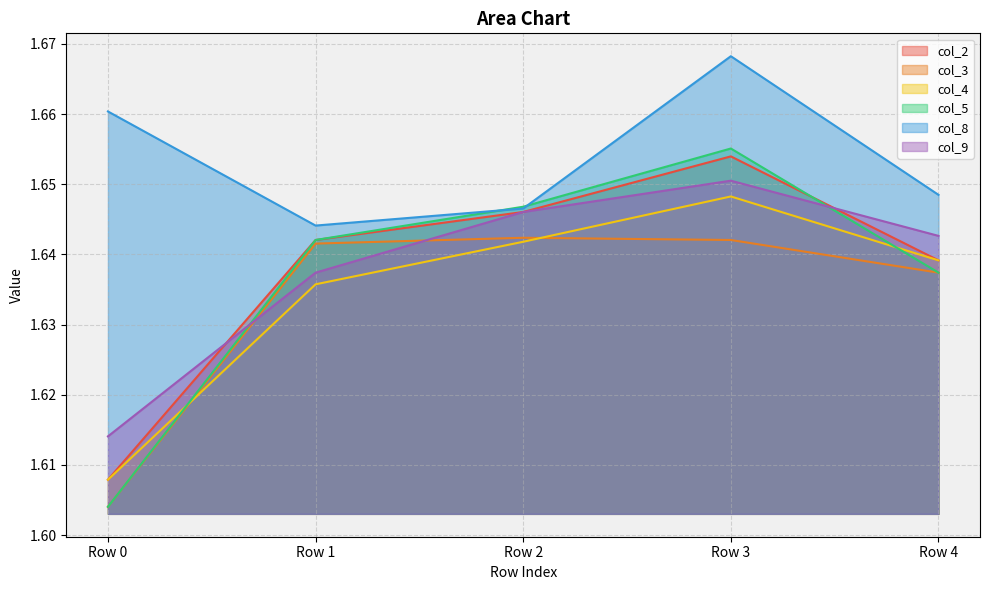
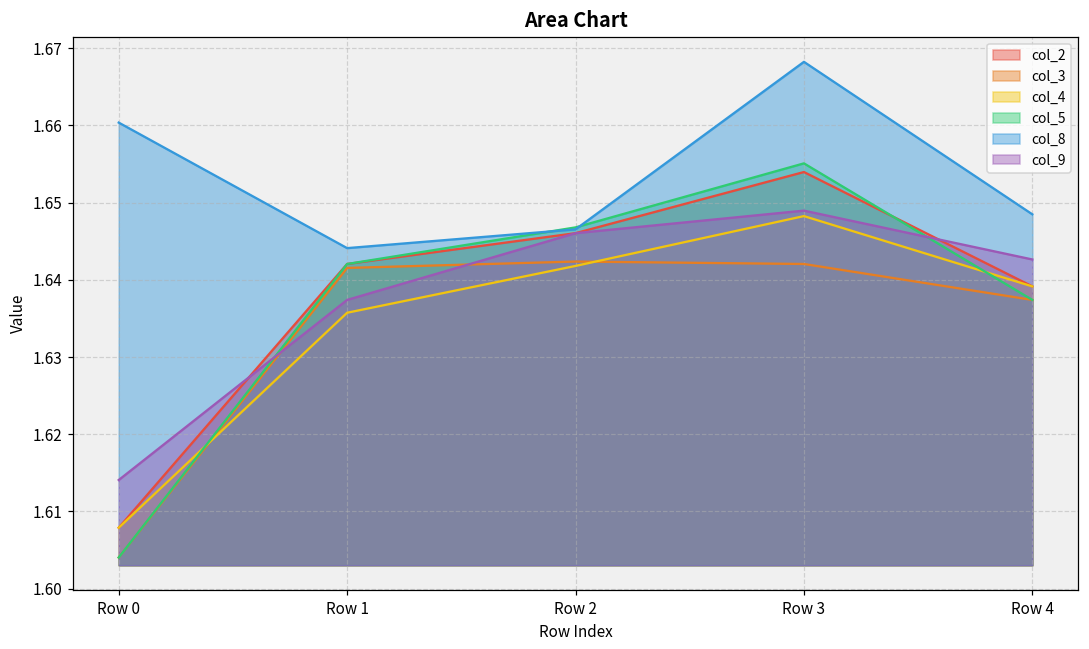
  {
    "col_5": {
      "Row 3": 1.655
    },
    "col_8": {
      "Row 0": 1.660,
      "Row 1": 1.644,
      "Row 3": 1.668,
      "Row 4": 1.648
    },
    "col_9": {
      "Row 0": 1.614,
      "Row 1": 1.637,
-     "Row 3": 1.651,
+     "Row 3": 1.649,
      "Row 4": 1.643
    }
  }
